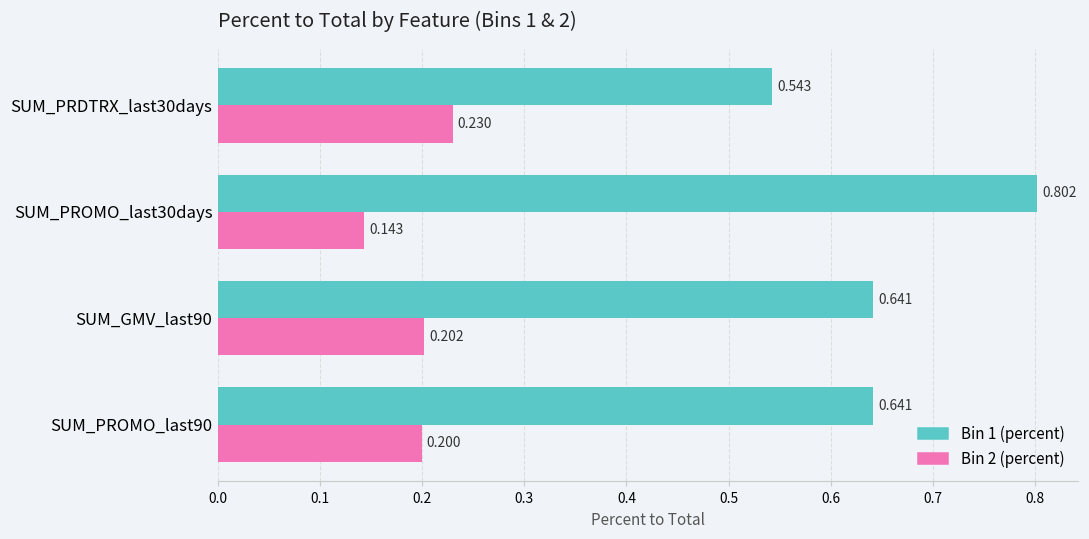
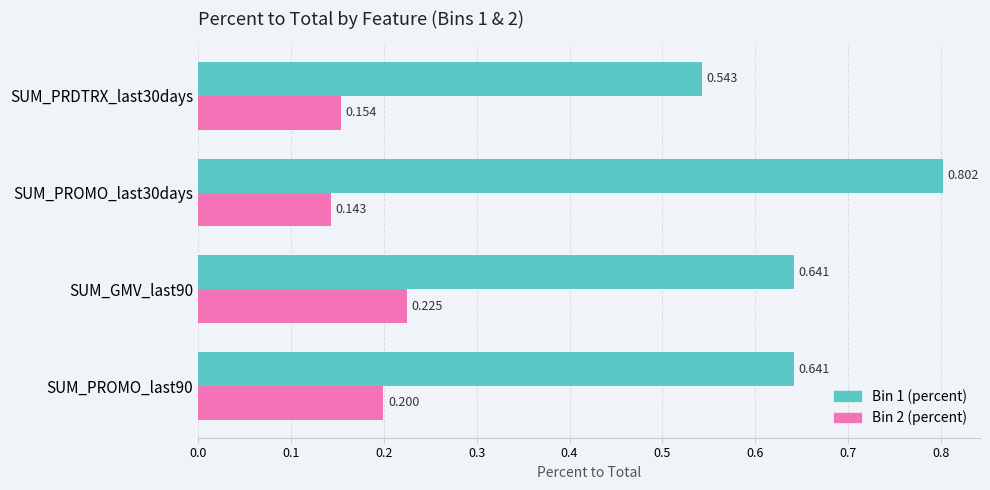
  {
    "Bin 1 (percent)": {
      "SUM_PRDTRX_last30days": 0.543,
      "SUM_PROMO_last30days": 0.802,
      "SUM_GMV_last90": 0.641,
      "SUM_PROMO_last90": 0.641
    },
    "Bin 2 (percent)": {
-     "SUM_PRDTRX_last30days": 0.230,
+     "SUM_PRDTRX_last30days": 0.154,
      "SUM_PROMO_last30days": 0.143,
-     "SUM_GMV_last90": 0.202,
+     "SUM_GMV_last90": 0.225,
      "SUM_PROMO_last90": 0.200
    }
  }
